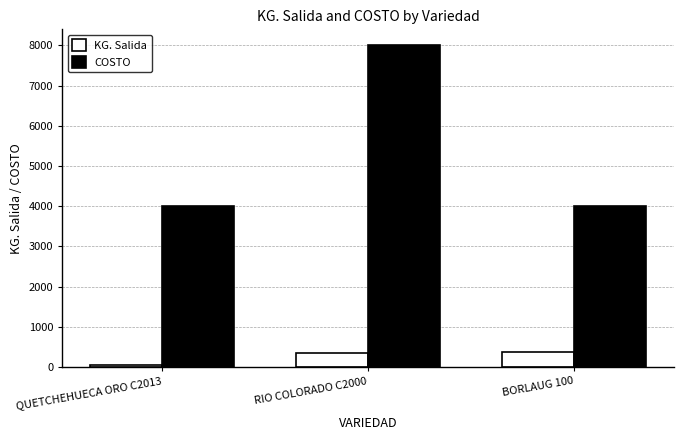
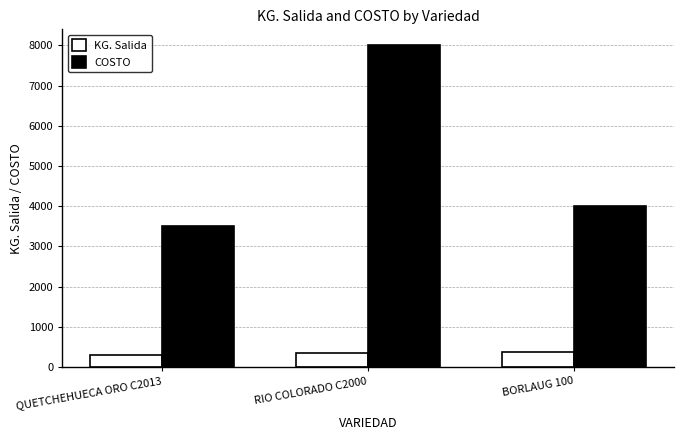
  {
    "KG. Salida": {
-     "QUETCHEHUECA ORO C2013": 100,
+     "QUETCHEHUECA ORO C2013": 300,
      "RIO COLORADO C2000": 400,
      "BORLAUG 100": 400
    },
    "COSTO": {
-     "QUETCHEHUECA ORO C2013": 4000,
+     "QUETCHEHUECA ORO C2013": 3500,
      "RIO COLORADO C2000": 8000,
      "BORLAUG 100": 4000
    }
  }
